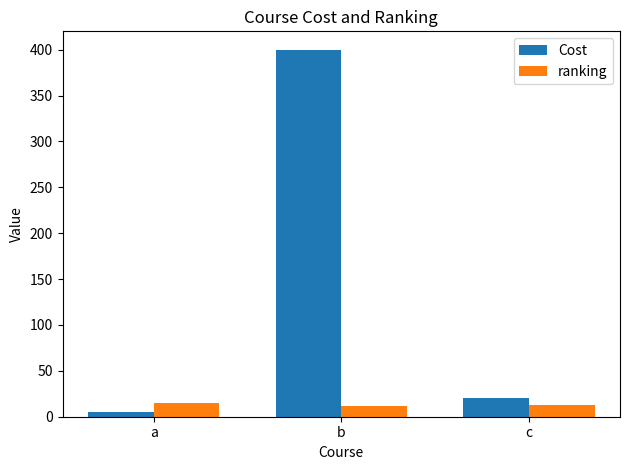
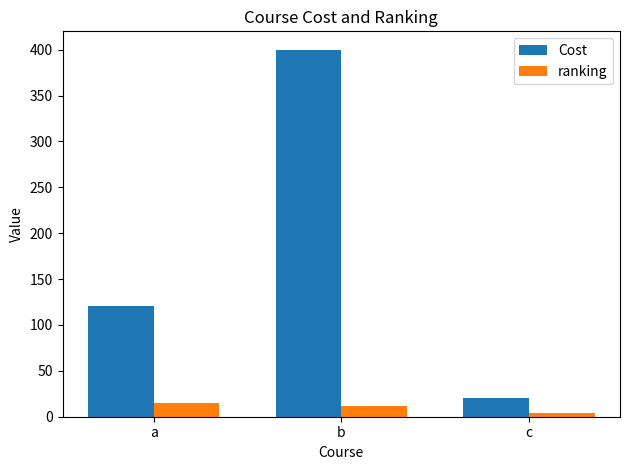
  {
    "Cost": {
-     "a": 10,
+     "a": 120,
      "b": 400,
      "c": 20
    },
    "ranking": {
      "a": 20,
      "b": 10,
-     "c": 10
+     "c": 0
    }
  }
